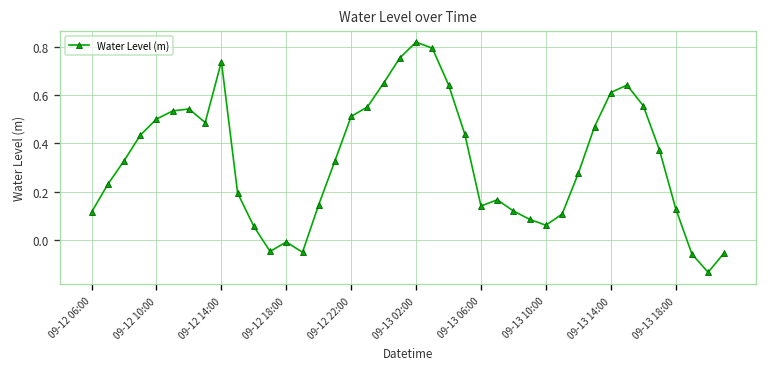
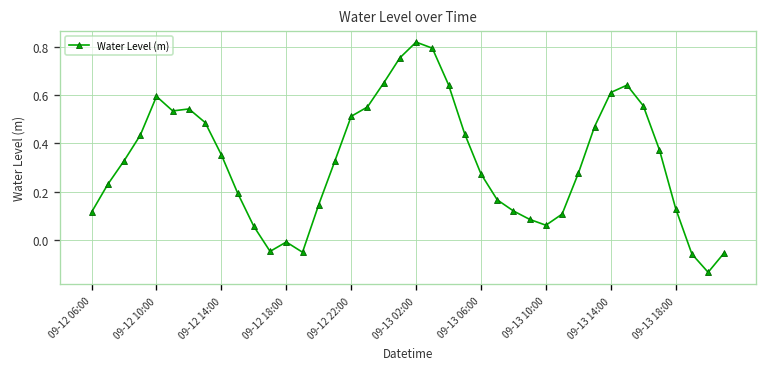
  {
    "09-12 06:00": 0.12,
-   "09-12 10:00": 0.50,
-   "09-12 14:00": 0.74,
+   "09-12 10:00": 0.60,
+   "09-12 14:00": 0.35,
    "09-12 18:00": -0.01,
    "09-12 22:00": 0.51,
    "09-13 02:00": 0.82,
-   "09-13 06:00": 0.14,
+   "09-13 06:00": 0.27,
    "09-13 10:00": 0.06,
    "09-13 14:00": 0.61,
    "09-13 18:00": 0.13
  }
